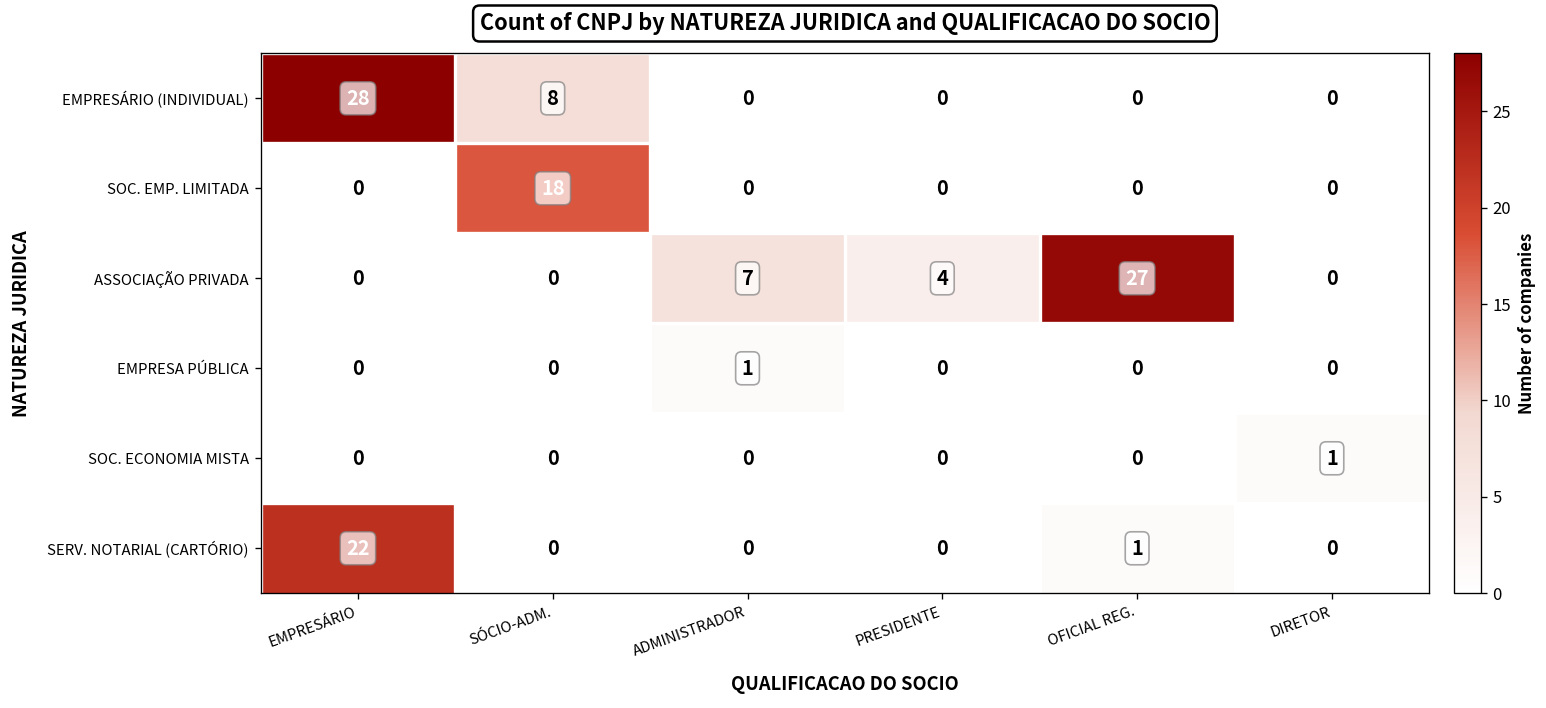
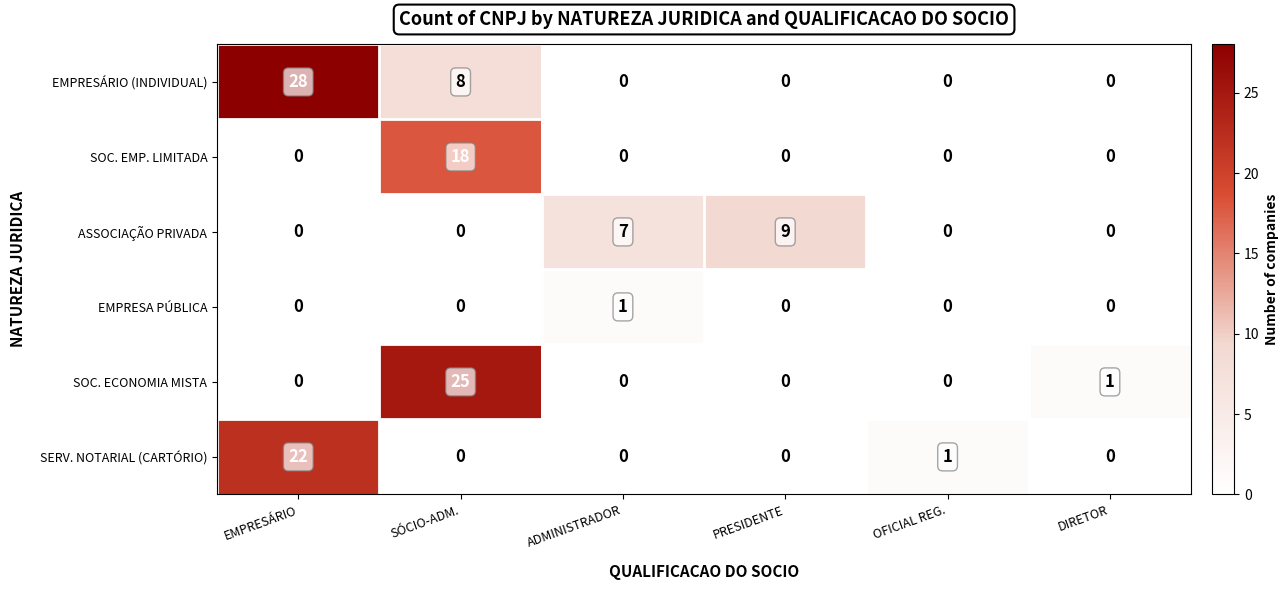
  {
    "ASSOCIAÇÃO PRIVADA": {
-     "PRESIDENTE": 4,
-     "OFICIAL REG.": 27
+     "PRESIDENTE": 9,
+     "OFICIAL REG.": 0
    },
    "SOC. ECONOMIA MISTA": {
-     "SÓCIO-ADM.": 0
+     "SÓCIO-ADM.": 25
    }
  }
